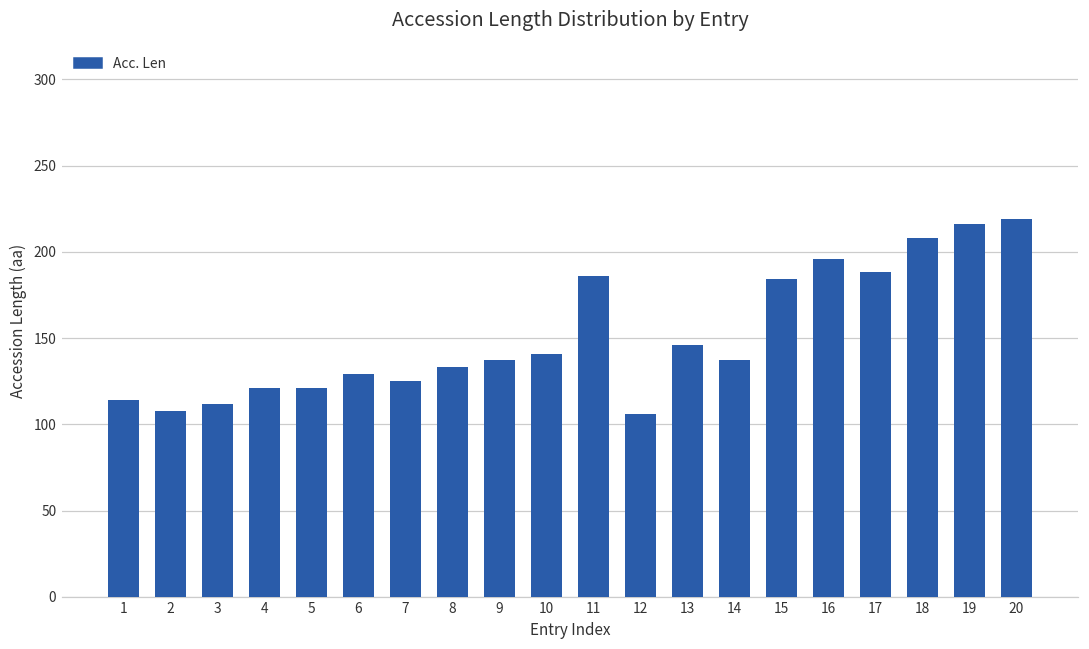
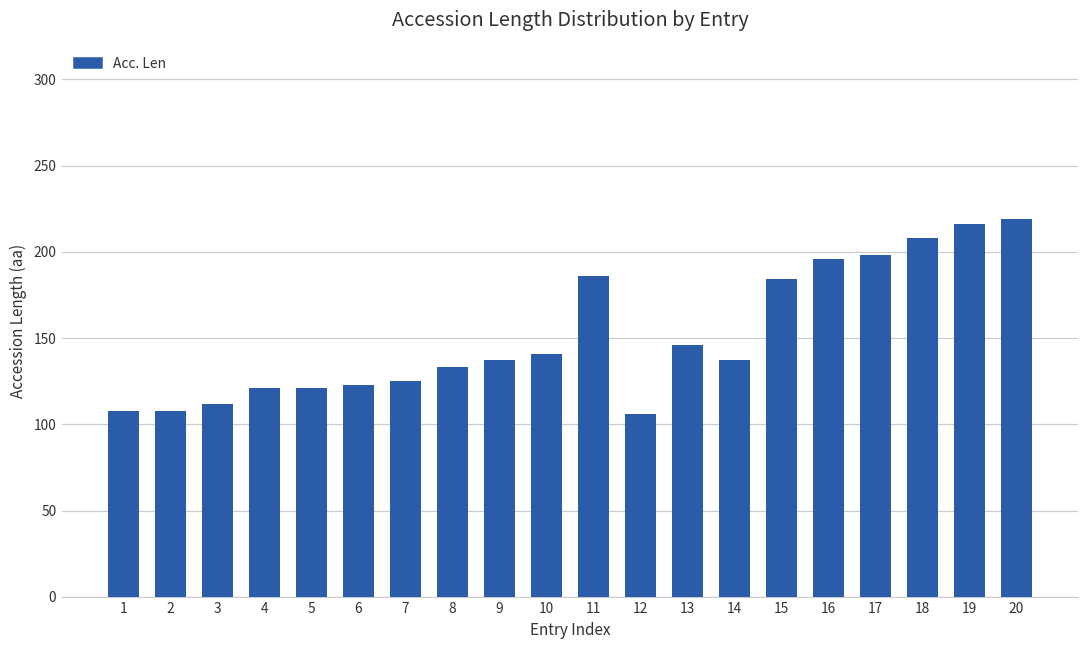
  {
-   "1": 114,
+   "1": 108,
    "2": 108,
    "3": 112,
    "4": 121,
    "5": 121,
-   "6": 129,
+   "6": 123,
    "7": 125,
    "8": 133,
    "9": 137,
    "10": 141,
    "11": 186,
    "12": 106,
    "13": 146,
    "14": 137,
    "15": 184,
    "16": 196,
-   "17": 188,
+   "17": 198,
    "18": 208,
    "19": 216,
    "20": 219
  }
